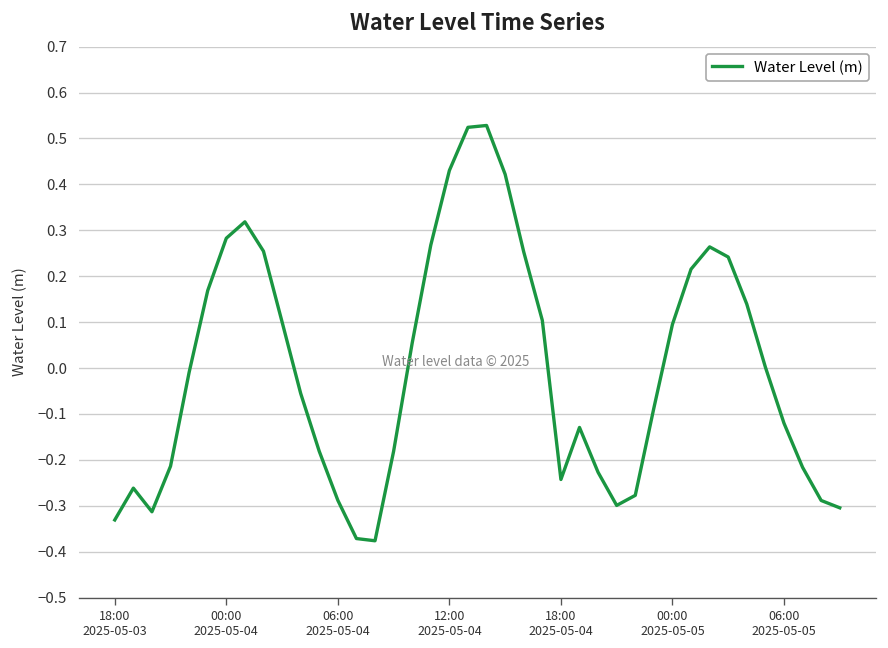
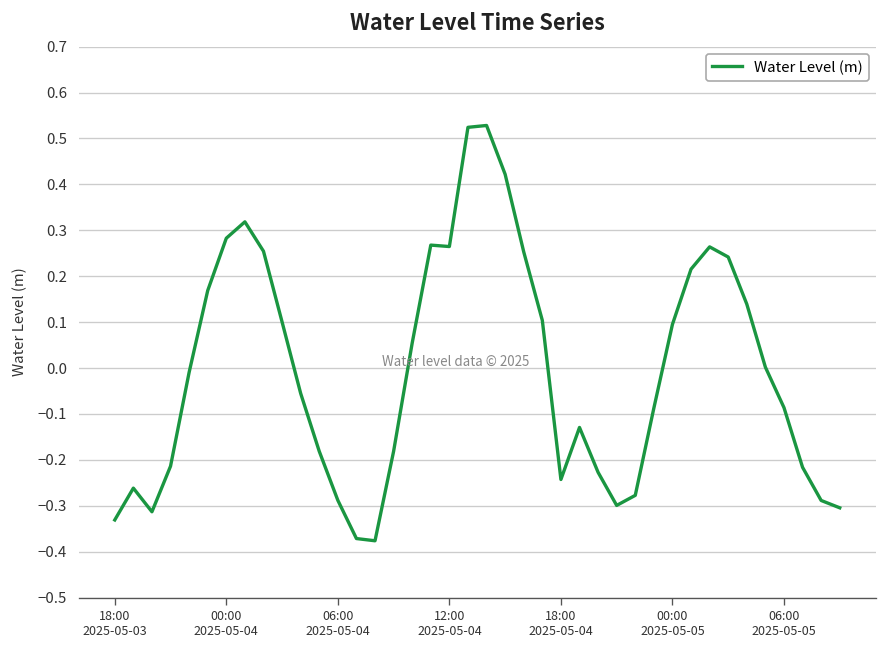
  {
    "18:00 2025-05-03": -0.33,
    "00:00 2025-05-04": 0.28,
    "06:00 2025-05-04": -0.29,
-   "12:00 2025-05-04": 0.43,
+   "12:00 2025-05-04": 0.26,
    "18:00 2025-05-04": -0.24,
    "00:00 2025-05-05": 0.10,
-   "06:00 2025-05-05": -0.12
+   "06:00 2025-05-05": -0.09
  }
